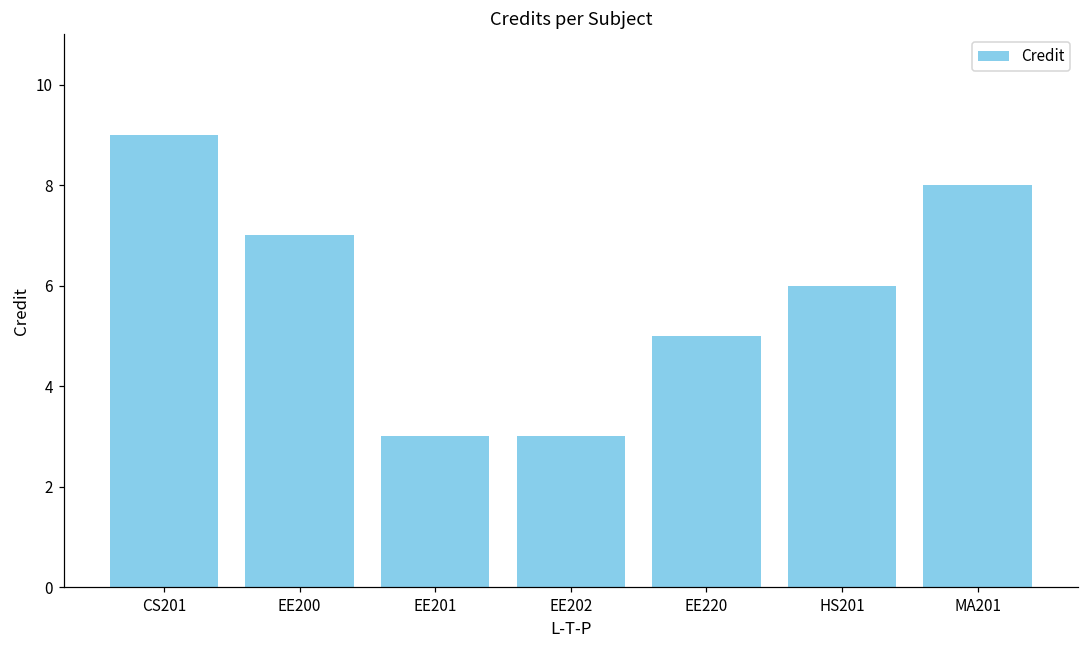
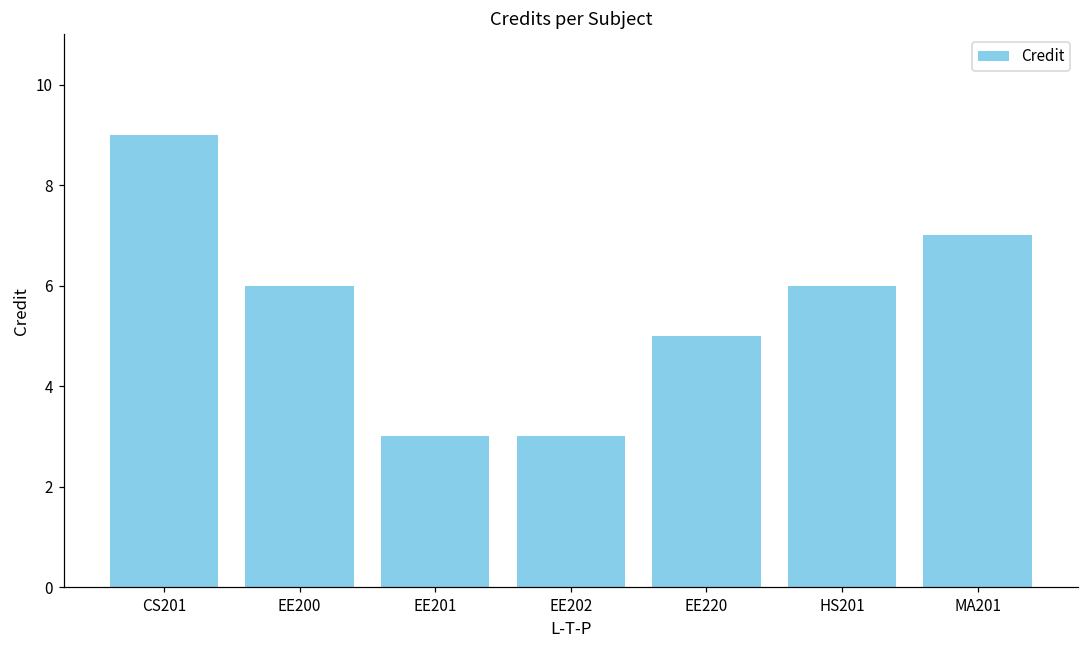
  {
    "CS201": 9,
-   "EE200": 7,
+   "EE200": 6,
    "EE201": 3,
    "EE202": 3,
    "EE220": 5,
    "HS201": 6,
-   "MA201": 8
+   "MA201": 7
  }
